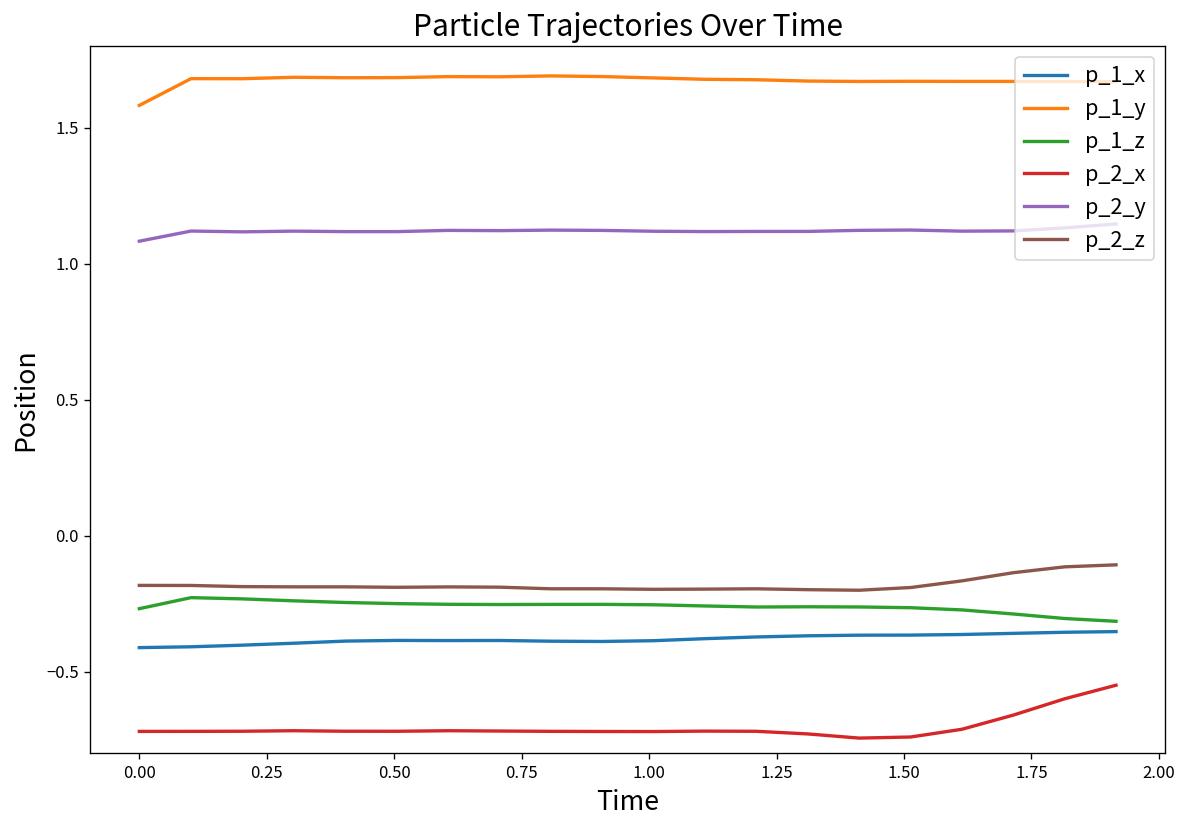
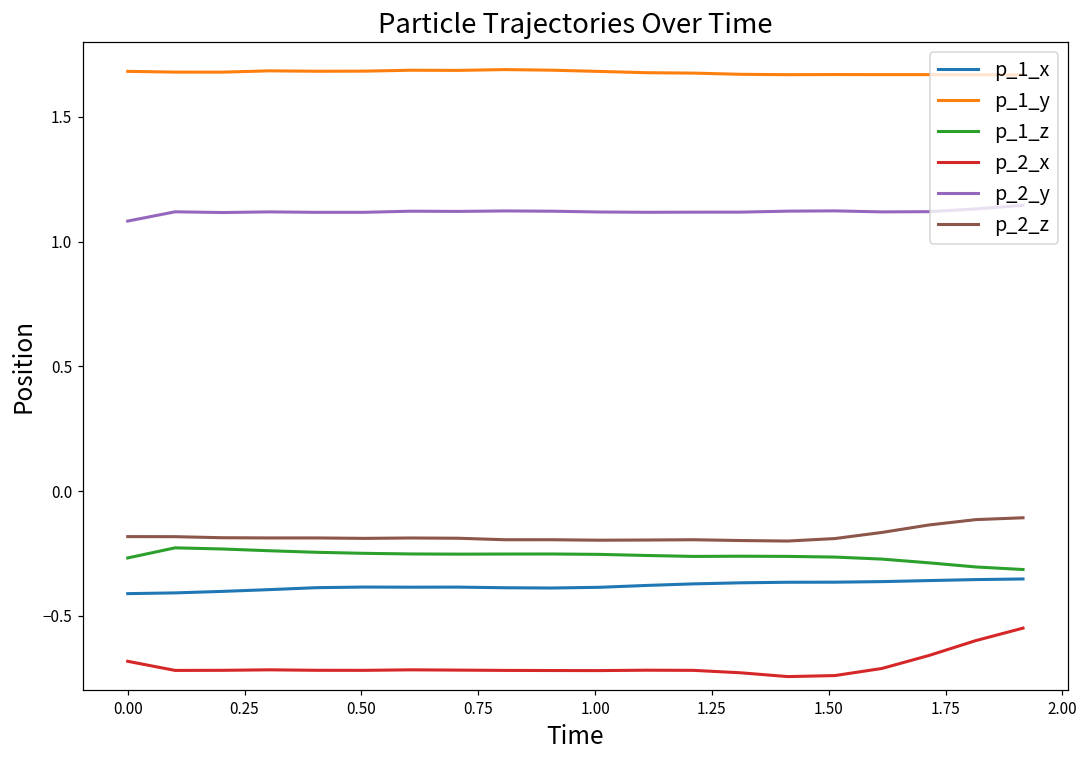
  {
    "p_1_x": {
      "0.00": -0.41
    },
    "p_1_y": {
-     "0.00": 1.58
+     "0.00": 1.68
    },
    "p_1_z": {
      "0.00": -0.27
    },
    "p_2_x": {
-     "0.00": -0.72
+     "0.00": -0.68
    },
    "p_2_y": {
      "0.00": 1.08
    },
    "p_2_z": {
      "0.00": -0.18
    }
  }
